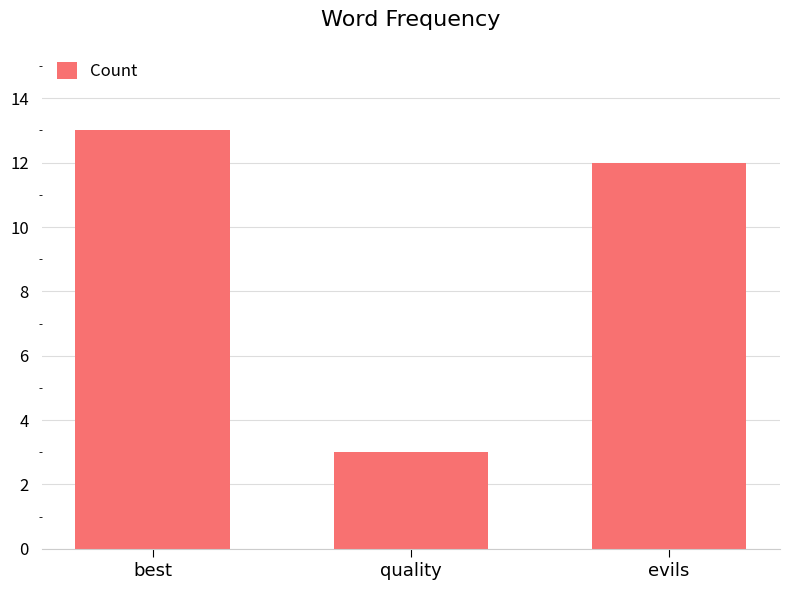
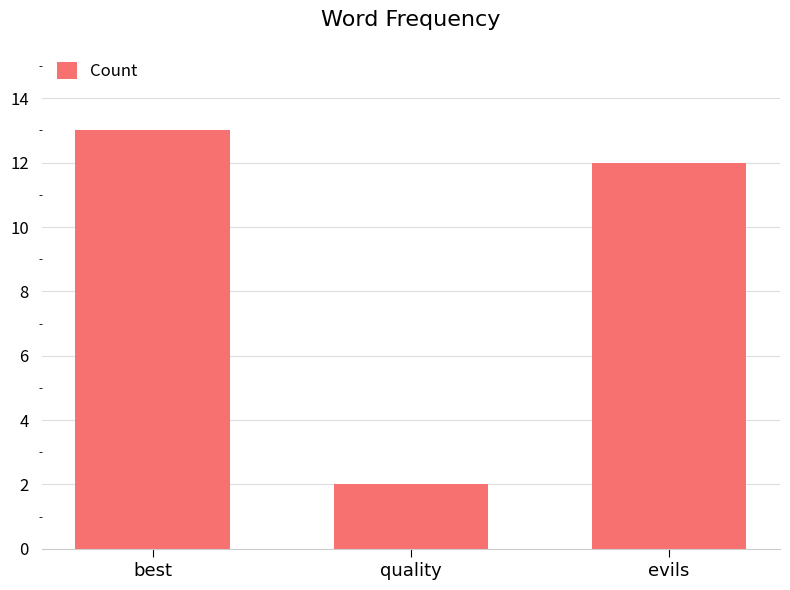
  {
    "best": 13,
-   "quality": 3,
+   "quality": 2,
    "evils": 12
  }
